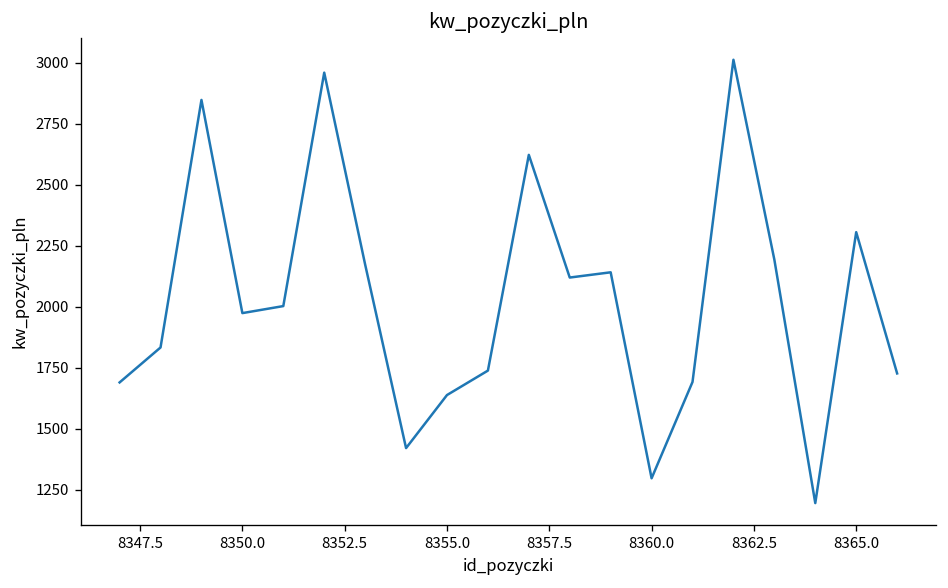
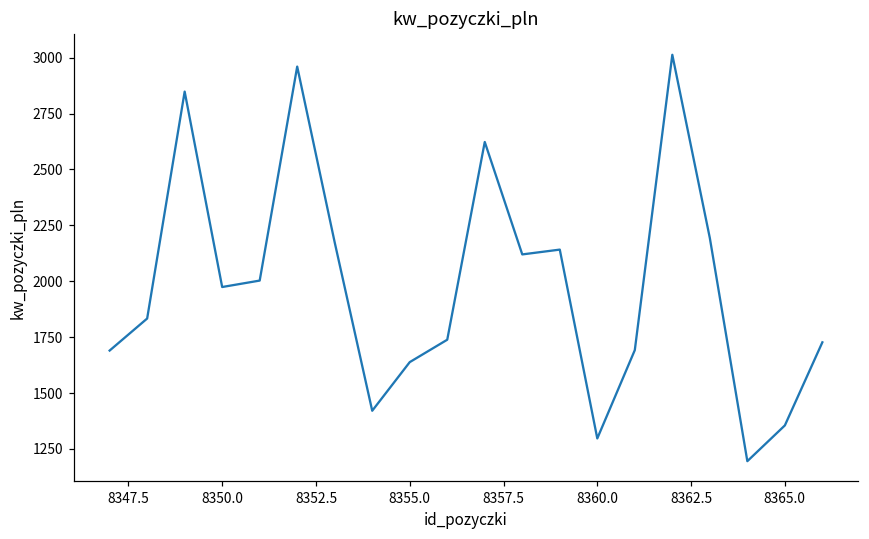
  {
    "8350.0": 1970,
    "8355.0": 1640,
    "8360.0": 1300,
-   "8365.0": 2310
+   "8365.0": 1360
  }
